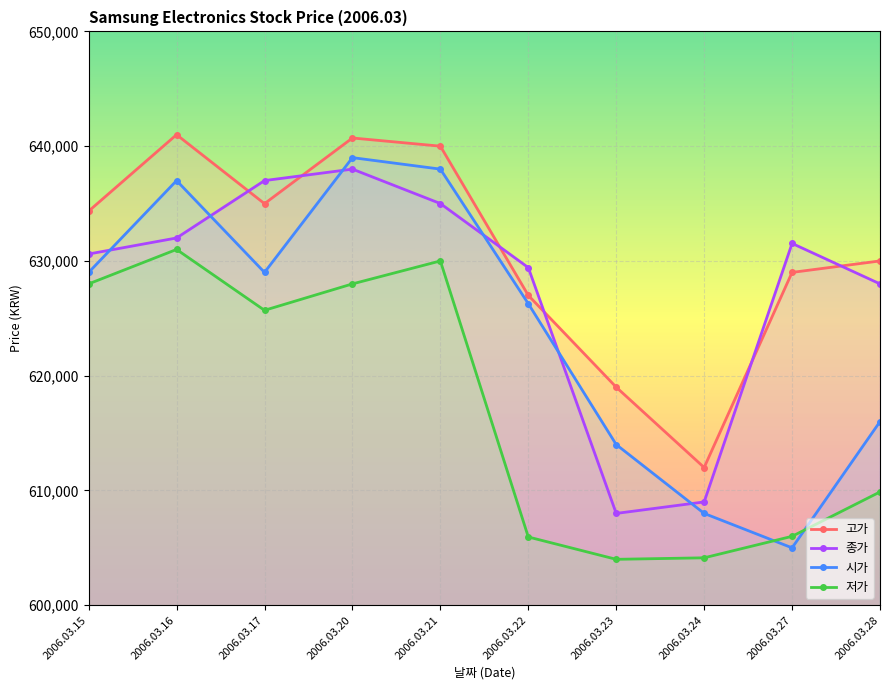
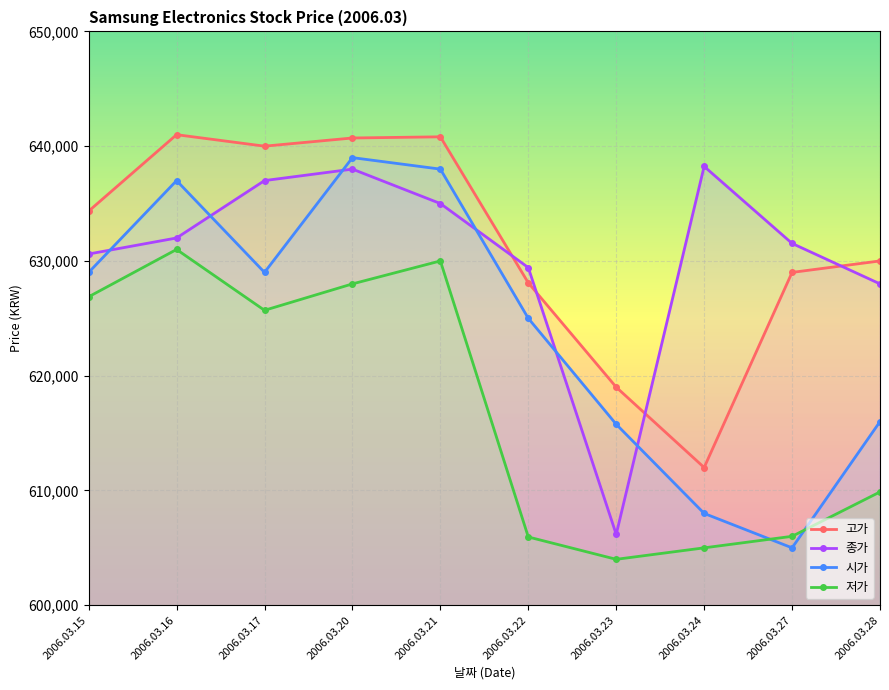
  {
    "고가": {
      "2006.03.15": "634,300",
      "2006.03.16": "641,000",
-     "2006.03.17": "635,000",
+     "2006.03.17": "640,000",
      "2006.03.20": "640,700",
-     "2006.03.21": "640,000",
-     "2006.03.22": "627,000",
+     "2006.03.21": "640,800",
+     "2006.03.22": "628,100",
      "2006.03.23": "619,000",
      "2006.03.24": "612,000",
      "2006.03.27": "629,000",
      "2006.03.28": "630,000"
    },
    "종가": {
      "2006.03.15": "630,600",
      "2006.03.16": "632,000",
      "2006.03.17": "637,000",
      "2006.03.20": "638,000",
      "2006.03.21": "635,000",
      "2006.03.22": "629,400",
-     "2006.03.23": "608,000",
-     "2006.03.24": "609,000",
+     "2006.03.23": "606,200",
+     "2006.03.24": "638,200",
      "2006.03.27": "631,500",
      "2006.03.28": "628,000"
    },
    "시가": {
      "2006.03.15": "629,000",
      "2006.03.16": "637,000",
      "2006.03.17": "629,000",
      "2006.03.20": "639,000",
      "2006.03.21": "638,000",
-     "2006.03.22": "626,300",
-     "2006.03.23": "614,000",
+     "2006.03.22": "625,000",
+     "2006.03.23": "615,800",
      "2006.03.24": "608,000",
      "2006.03.27": "605,000",
      "2006.03.28": "616,000"
    },
    "저가": {
-     "2006.03.15": "628,000",
+     "2006.03.15": "626,900",
      "2006.03.16": "631,000",
      "2006.03.17": "625,700",
      "2006.03.20": "628,000",
      "2006.03.21": "630,000",
      "2006.03.22": "605,900",
      "2006.03.23": "604,000",
-     "2006.03.24": "604,100",
+     "2006.03.24": "605,000",
      "2006.03.27": "606,000",
      "2006.03.28": "609,900"
    }
  }
